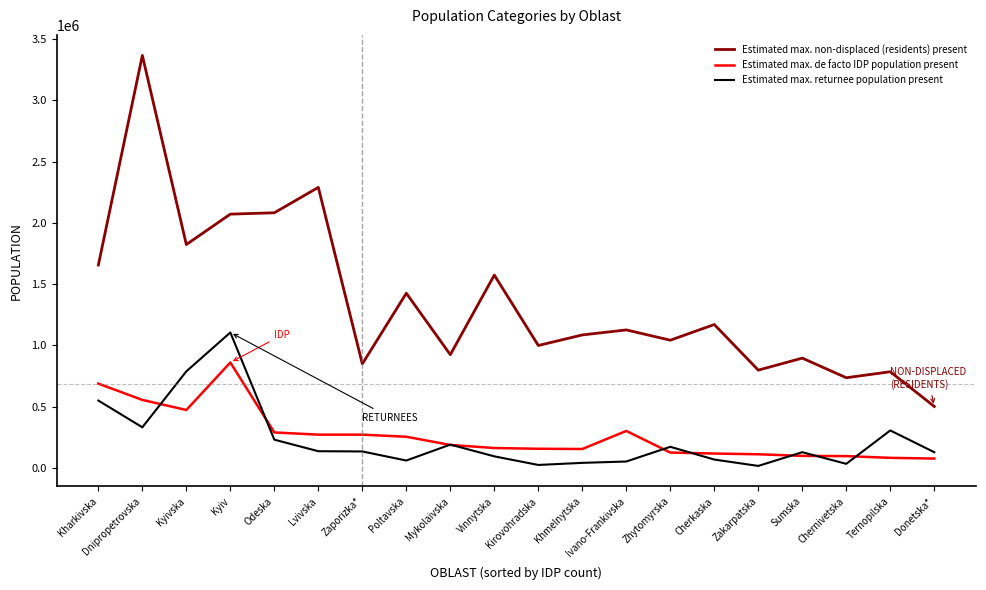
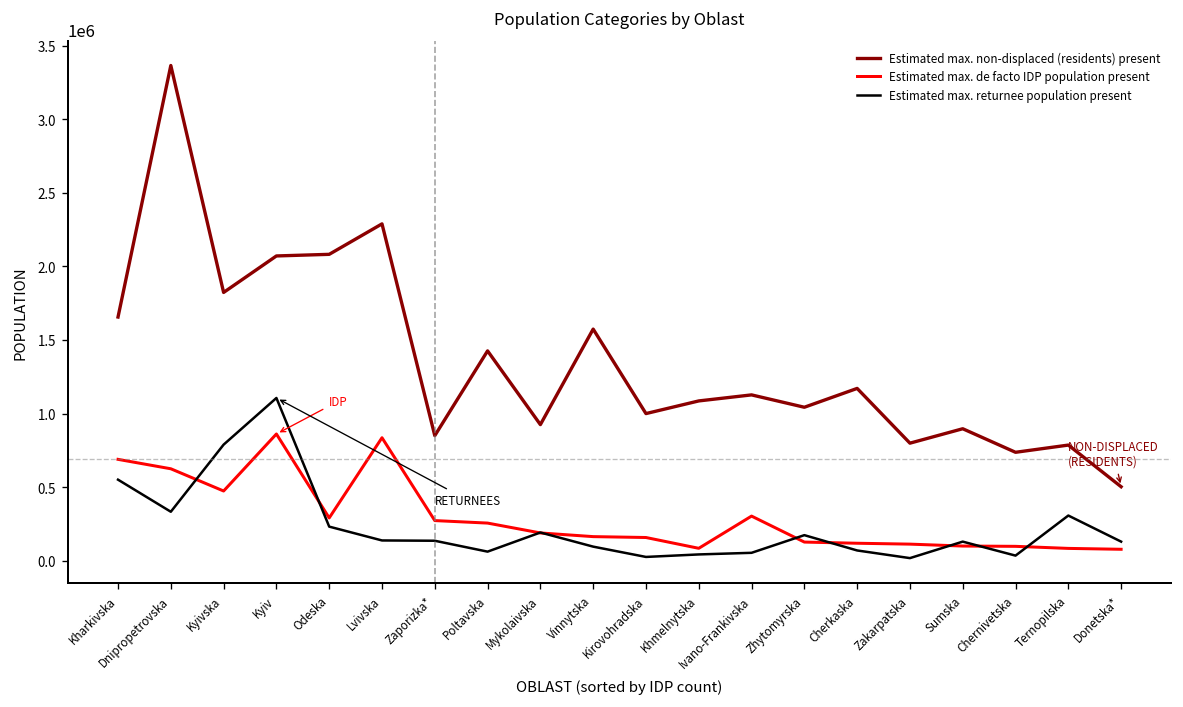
  {
    "Estimated max. non-displaced (residents) present": {
      "Kharkivska": 1660000,
      "Dnipropetrovska": 3370000,
      "Kyivska": 1820000,
      "Kyiv": 2070000,
      "Odeska": 2080000,
      "Lvivska": 2290000,
      "Zaporizka*": 850000,
      "Poltavska": 1430000,
      "Mykolaivska": 930000,
      "Vinnytska": 1570000,
      "Kirovohradska": 1000000,
      "Khmelnytska": 1090000,
      "Ivano-Frankivska": 1130000,
      "Zhytomyrska": 1040000,
      "Cherkaska": 1170000,
      "Zakarpatska": 800000,
      "Sumska": 900000,
      "Chernivetska": 740000,
      "Ternopilska": 790000,
      "Donetska*": 500000
    },
    "Estimated max. de facto IDP population present": {
      "Kharkivska": 690000,
-     "Dnipropetrovska": 560000,
+     "Dnipropetrovska": 630000,
      "Kyivska": 470000,
      "Kyiv": 860000,
      "Odeska": 290000,
-     "Lvivska": 270000,
+     "Lvivska": 840000,
      "Zaporizka*": 270000,
      "Poltavska": 260000,
      "Vinnytska": 160000,
      "Kirovohradska": 160000,
-     "Khmelnytska": 160000,
+     "Khmelnytska": 80000,
      "Ivano-Frankivska": 300000,
      "Zhytomyrska": 130000,
      "Cherkaska": 120000,
      "Zakarpatska": 110000,
      "Sumska": 100000,
      "Chernivetska": 100000,
      "Ternopilska": 80000,
      "Donetska*": 80000
    },
    "Estimated max. returnee population present": {
      "Kharkivska": 550000,
      "Dnipropetrovska": 330000,
      "Kyivska": 790000,
      "Kyiv": 1110000,
      "Odeska": 230000,
      "Lvivska": 140000,
      "Zaporizka*": 140000,
      "Poltavska": 60000,
      "Vinnytska": 100000,
      "Kirovohradska": 30000,
      "Khmelnytska": 40000,
      "Ivano-Frankivska": 50000,
      "Zhytomyrska": 170000,
      "Cherkaska": 70000,
      "Zakarpatska": 20000,
      "Sumska": 130000,
      "Chernivetska": 40000,
      "Ternopilska": 310000,
      "Donetska*": 130000
    }
  }
